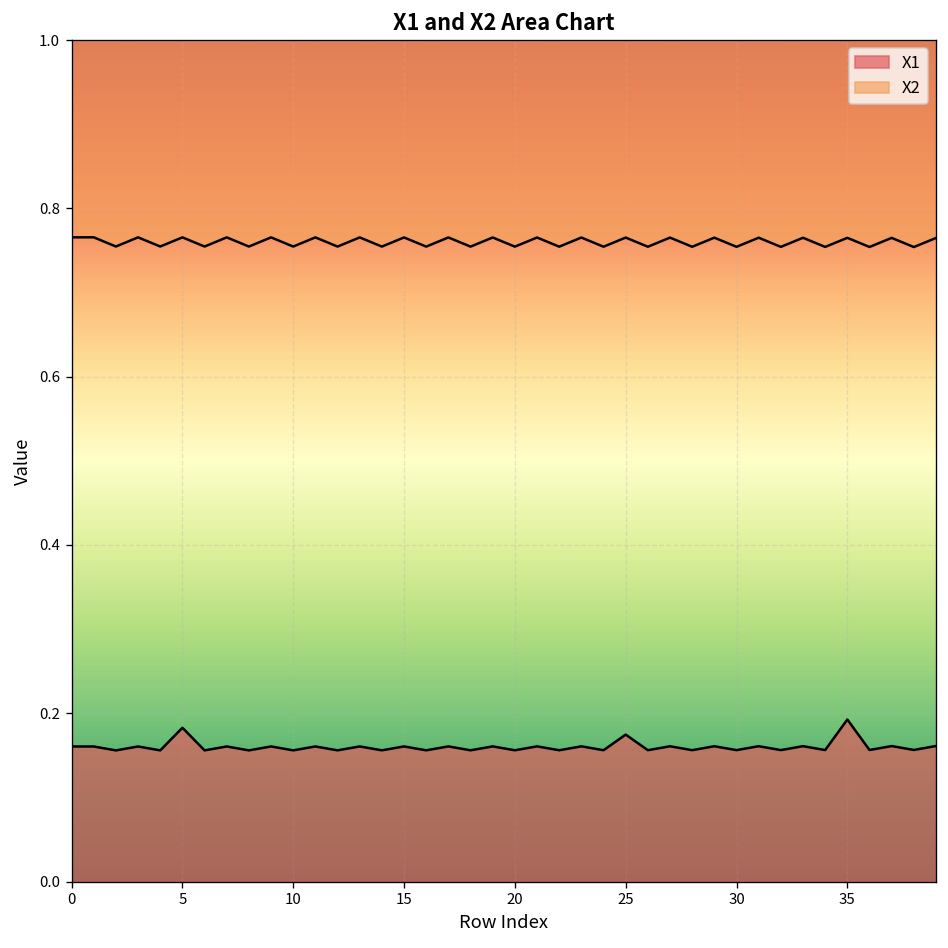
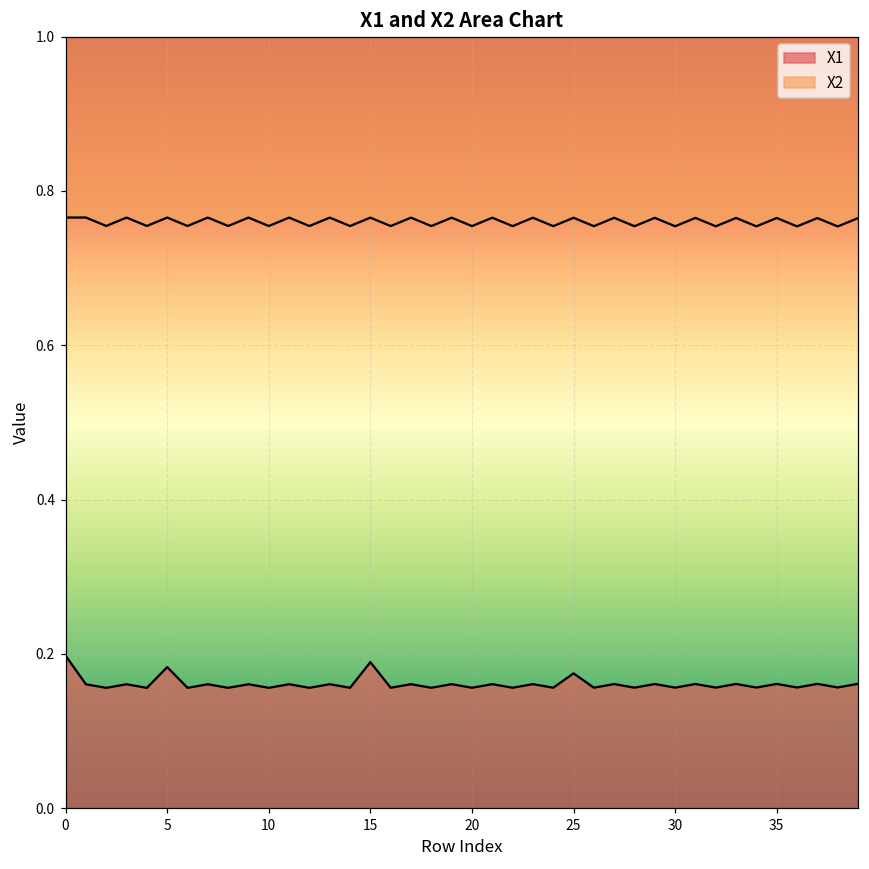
  {
    "X1": {
-     "0": 0.16,
+     "0": 0.20,
      "5": 0.18,
      "10": 0.16,
-     "15": 0.16,
+     "15": 0.19,
      "20": 0.16,
      "25": 0.17,
      "30": 0.16,
-     "35": 0.19
+     "35": 0.16
    }
  }
